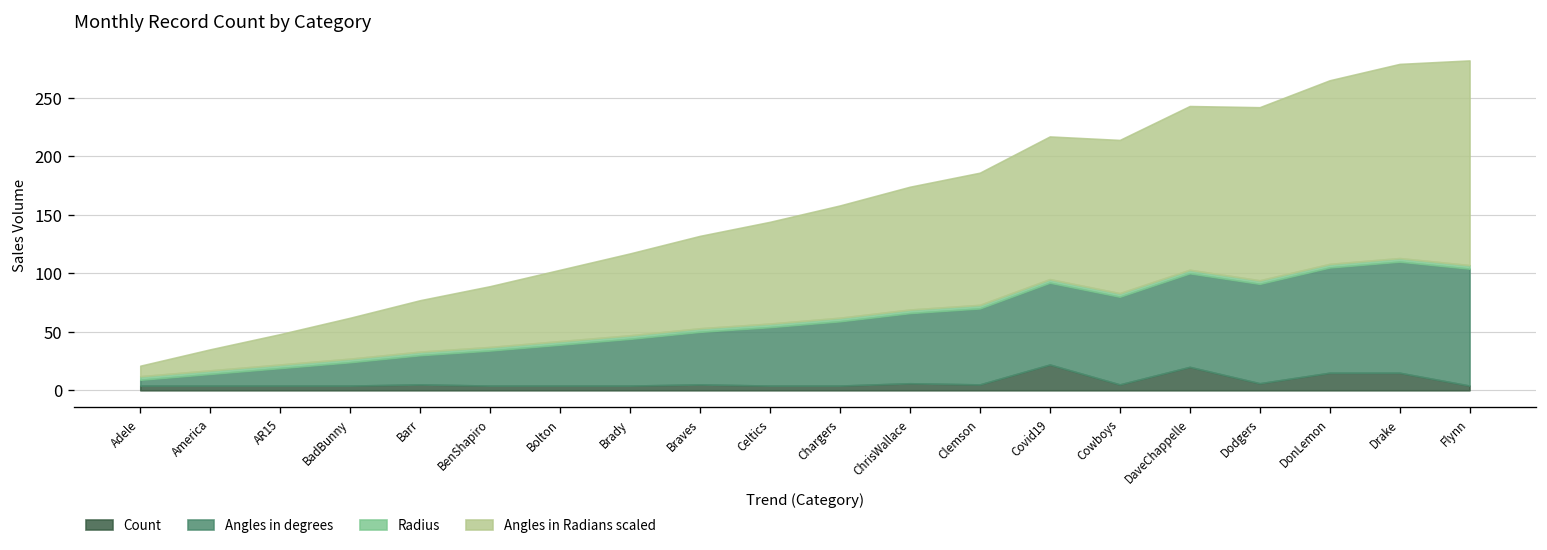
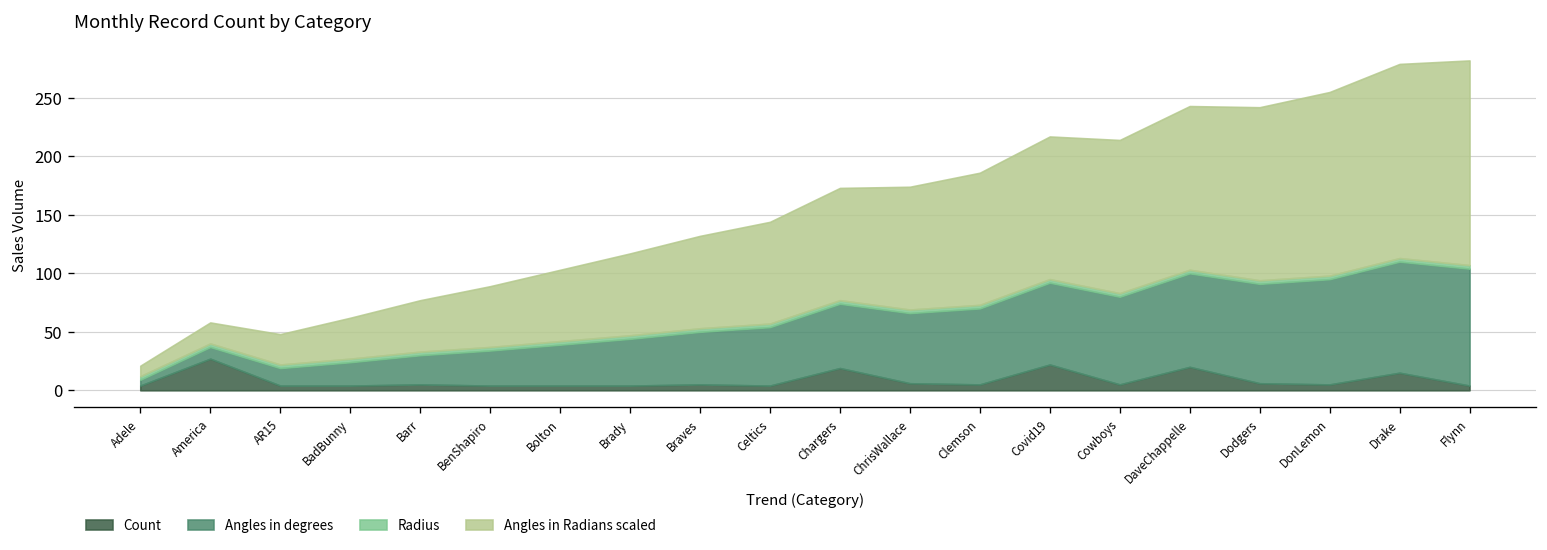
  {
    "Count": {
      "Adele": 0,
-     "America": 0,
+     "America": 30,
      "AR15": 0,
      "BadBunny": 0,
      "Barr": 10,
      "BenShapiro": 0,
      "Bolton": 0,
      "Brady": 0,
      "Braves": 10,
      "Celtics": 0,
-     "Chargers": 0,
+     "Chargers": 20,
      "ChrisWallace": 10,
      "Clemson": 10,
      "Covid19": 20,
      "Cowboys": 10,
      "DaveChappelle": 20,
      "Dodgers": 10,
-     "DonLemon": 20,
+     "DonLemon": 10,
      "Drake": 20,
      "Flynn": 0
    },
    "Angles in degrees": {
      "Adele": 10,
      "America": 10,
      "AR15": 20,
      "BadBunny": 20,
      "Barr": 30,
      "BenShapiro": 30,
      "Bolton": 40,
      "Brady": 40,
      "Braves": 50,
      "Celtics": 50,
      "Chargers": 60,
      "ChrisWallace": 60,
      "Clemson": 70,
      "Covid19": 70,
      "Cowboys": 80,
      "DaveChappelle": 80,
      "Dodgers": 90,
      "DonLemon": 90,
      "Drake": 100,
      "Flynn": 100
    }
  }
